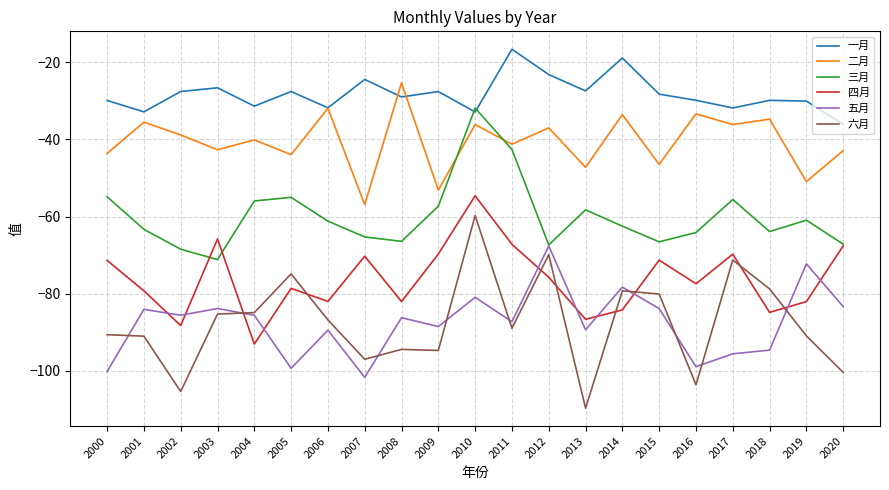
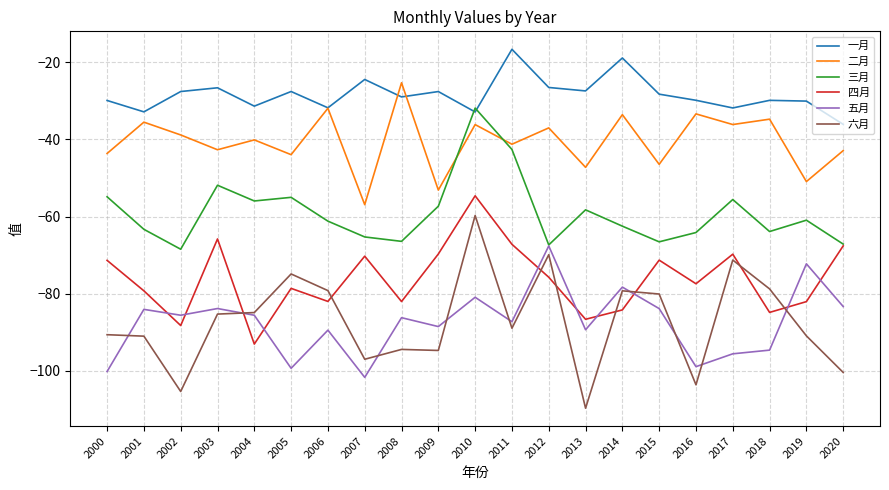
  {
    "一月": {
      "2000": -30,
      "2001": -33,
      "2002": -28,
      "2003": -27,
      "2004": -31,
      "2005": -28,
      "2007": -24,
      "2008": -29,
      "2009": -28,
      "2010": -33,
      "2011": -17,
-     "2012": -23,
+     "2012": -27,
      "2013": -27,
      "2014": -19,
      "2015": -28,
      "2016": -30,
      "2017": -32,
      "2018": -30,
      "2019": -30
    },
    "二月": {
      "2000": -44,
      "2001": -36,
      "2002": -39,
      "2003": -43,
      "2004": -40,
      "2005": -44,
      "2007": -57,
      "2008": -25,
      "2009": -53,
      "2010": -36,
      "2011": -41,
      "2012": -37,
      "2013": -47,
      "2014": -34,
      "2015": -46,
      "2016": -33,
      "2017": -36,
      "2018": -35,
      "2019": -51,
      "2020": -43
    },
    "三月": {
      "2000": -55,
      "2001": -63,
      "2002": -68,
-     "2003": -71,
+     "2003": -52,
      "2004": -56,
      "2005": -55,
      "2006": -61,
      "2007": -65,
      "2008": -66,
      "2009": -57,
      "2010": -32,
      "2011": -43,
      "2013": -58,
      "2014": -62,
      "2015": -67,
      "2016": -64,
      "2017": -56,
      "2018": -64,
      "2019": -61
    },
    "四月": {
      "2000": -71,
      "2001": -79,
      "2002": -88,
      "2003": -66,
      "2004": -93,
      "2005": -79,
      "2006": -82,
      "2007": -70,
      "2008": -82,
      "2009": -70,
      "2010": -55,
      "2011": -67,
      "2012": -76,
      "2013": -87,
      "2014": -84,
      "2015": -71,
      "2016": -77,
      "2017": -70,
      "2018": -85,
      "2019": -82
    },
    "五月": {
      "2000": -100,
      "2001": -84,
      "2002": -86,
      "2003": -84,
      "2004": -86,
      "2005": -99,
      "2006": -89,
      "2007": -102,
      "2008": -86,
      "2009": -89,
      "2010": -81,
      "2011": -87,
      "2013": -89,
      "2014": -78,
      "2015": -84,
      "2016": -99,
      "2017": -96,
      "2018": -95,
      "2019": -72,
      "2020": -83
    },
    "六月": {
      "2000": -91,
      "2001": -91,
      "2002": -105,
      "2003": -85,
      "2004": -85,
      "2005": -75,
-     "2006": -87,
+     "2006": -79,
      "2007": -97,
      "2008": -94,
      "2009": -95,
      "2010": -60,
      "2011": -89,
      "2012": -70,
      "2013": -110,
      "2014": -79,
      "2015": -80,
      "2016": -104,
      "2017": -71,
      "2018": -79,
      "2019": -91,
      "2020": -100
    }
  }
